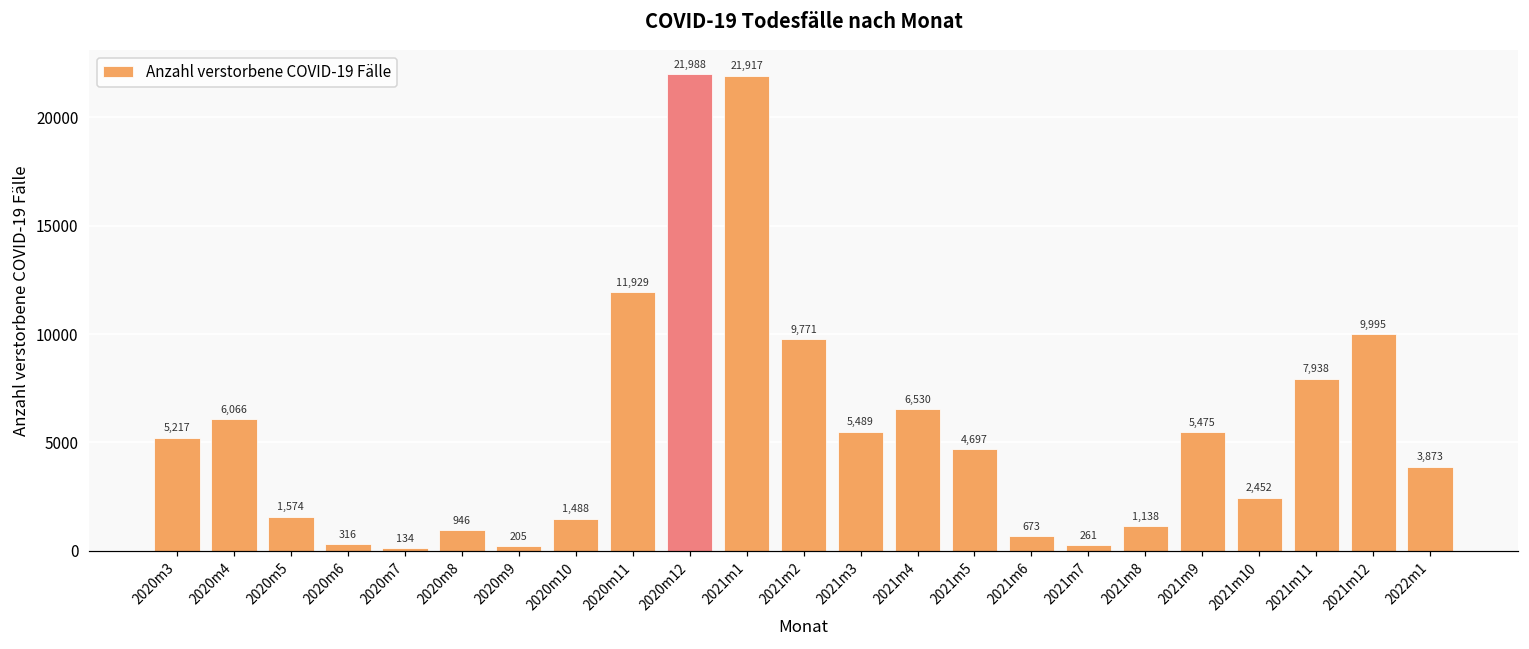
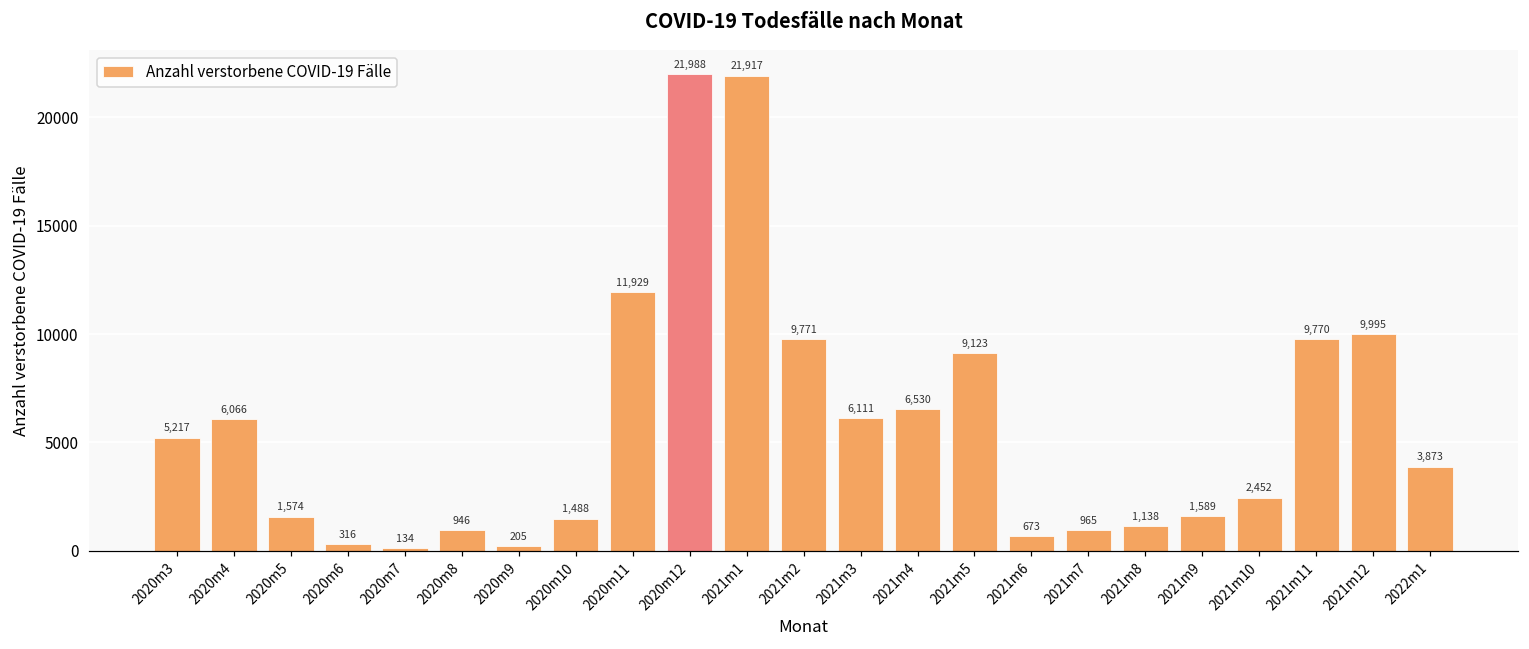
  {
    "2020m3": "5,217",
    "2020m4": "6,066",
    "2020m5": "1,574",
    "2020m6": "316",
    "2020m7": "134",
    "2020m8": "946",
    "2020m9": "205",
    "2020m10": "1,488",
    "2020m11": "11,929",
    "2020m12": "21,988",
    "2021m1": "21,917",
    "2021m2": "9,771",
-   "2021m3": "5,489",
+   "2021m3": "6,111",
    "2021m4": "6,530",
-   "2021m5": "4,697",
+   "2021m5": "9,123",
    "2021m6": "673",
-   "2021m7": "261",
+   "2021m7": "965",
    "2021m8": "1,138",
-   "2021m9": "5,475",
+   "2021m9": "1,589",
    "2021m10": "2,452",
-   "2021m11": "7,938",
+   "2021m11": "9,770",
    "2021m12": "9,995",
    "2022m1": "3,873"
  }
